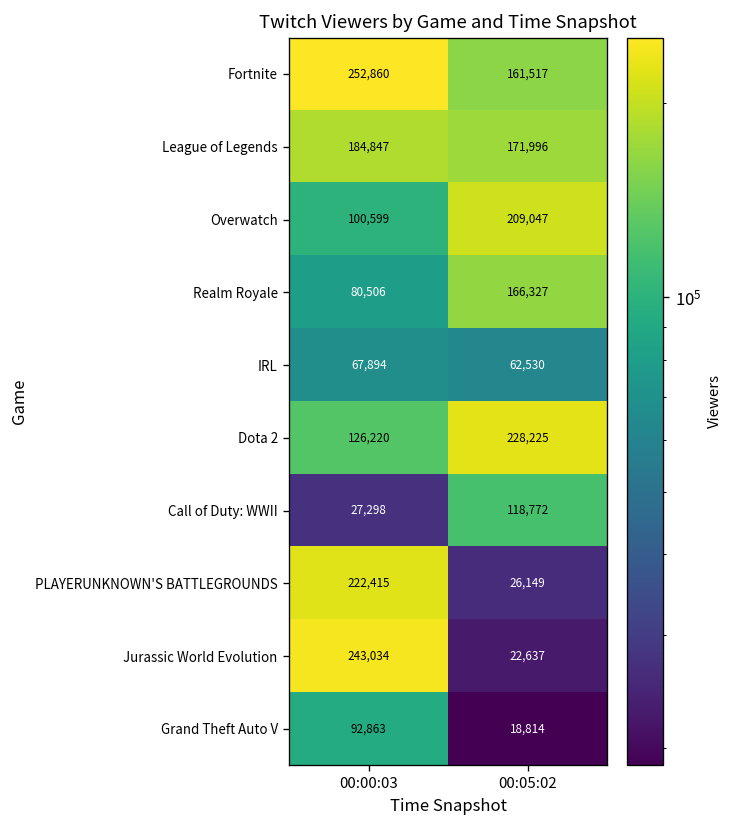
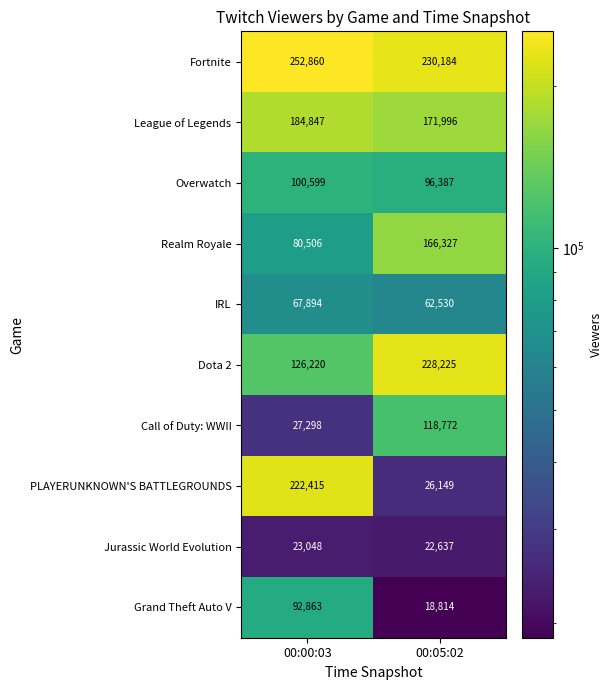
  {
    "Fortnite": {
      "00:00:03": "252,860",
-     "00:05:02": "161,517"
+     "00:05:02": "230,184"
    },
    "League of Legends": {
      "00:00:03": "184,847",
      "00:05:02": "171,996"
    },
    "Overwatch": {
      "00:00:03": "100,599",
-     "00:05:02": "209,047"
+     "00:05:02": "96,387"
    },
    "Realm Royale": {
      "00:00:03": "80,506",
      "00:05:02": "166,327"
    },
    "IRL": {
      "00:00:03": "67,894",
      "00:05:02": "62,530"
    },
    "Dota 2": {
      "00:00:03": "126,220",
      "00:05:02": "228,225"
    },
    "Call of Duty: WWII": {
      "00:00:03": "27,298",
      "00:05:02": "118,772"
    },
    "PLAYERUNKNOWN'S BATTLEGROUNDS": {
      "00:00:03": "222,415",
      "00:05:02": "26,149"
    },
    "Jurassic World Evolution": {
-     "00:00:03": "243,034",
+     "00:00:03": "23,048",
      "00:05:02": "22,637"
    },
    "Grand Theft Auto V": {
      "00:00:03": "92,863",
      "00:05:02": "18,814"
    }
  }
